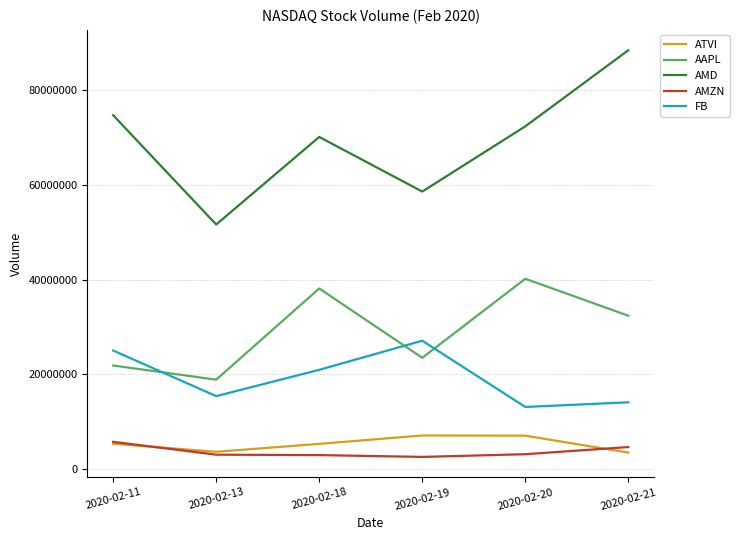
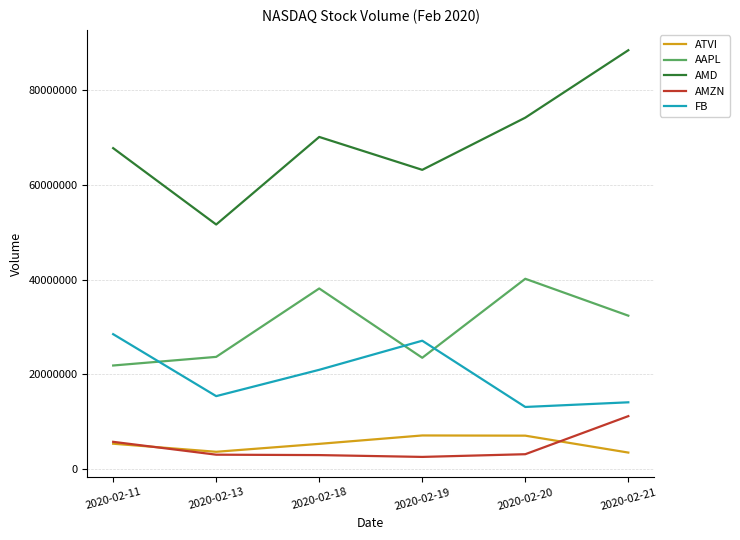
  {
    "ATVI": {
      "2020-02-13": 4000000,
      "2020-02-18": 5000000,
      "2020-02-19": 7000000,
      "2020-02-20": 7000000,
      "2020-02-21": 3000000
    },
    "AAPL": {
      "2020-02-11": 22000000,
-     "2020-02-13": 19000000,
+     "2020-02-13": 24000000,
      "2020-02-18": 38000000,
      "2020-02-19": 23000000,
      "2020-02-20": 40000000,
      "2020-02-21": 32000000
    },
    "AMD": {
-     "2020-02-11": 75000000,
+     "2020-02-11": 68000000,
      "2020-02-13": 52000000,
      "2020-02-18": 70000000,
-     "2020-02-19": 59000000,
-     "2020-02-20": 72000000,
+     "2020-02-19": 63000000,
+     "2020-02-20": 74000000,
      "2020-02-21": 88000000
    },
    "AMZN": {
      "2020-02-13": 3000000,
      "2020-02-18": 3000000,
      "2020-02-19": 3000000,
      "2020-02-20": 3000000,
-     "2020-02-21": 5000000
+     "2020-02-21": 11000000
    },
    "FB": {
-     "2020-02-11": 25000000,
+     "2020-02-11": 28000000,
      "2020-02-13": 15000000,
      "2020-02-18": 21000000,
      "2020-02-19": 27000000,
      "2020-02-20": 13000000,
      "2020-02-21": 14000000
    }
  }
